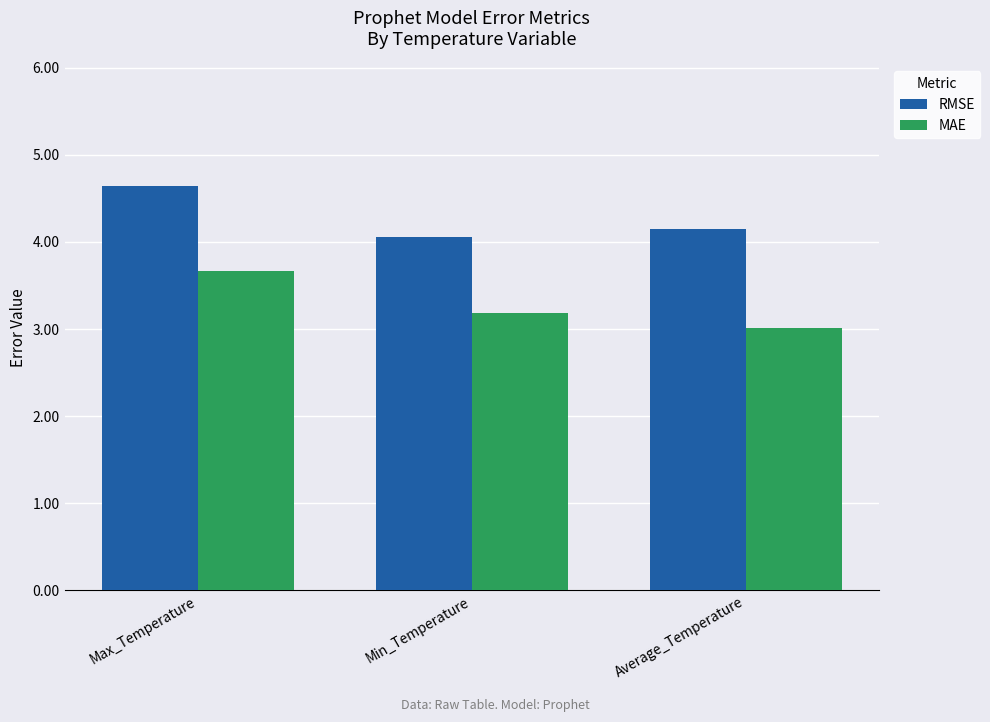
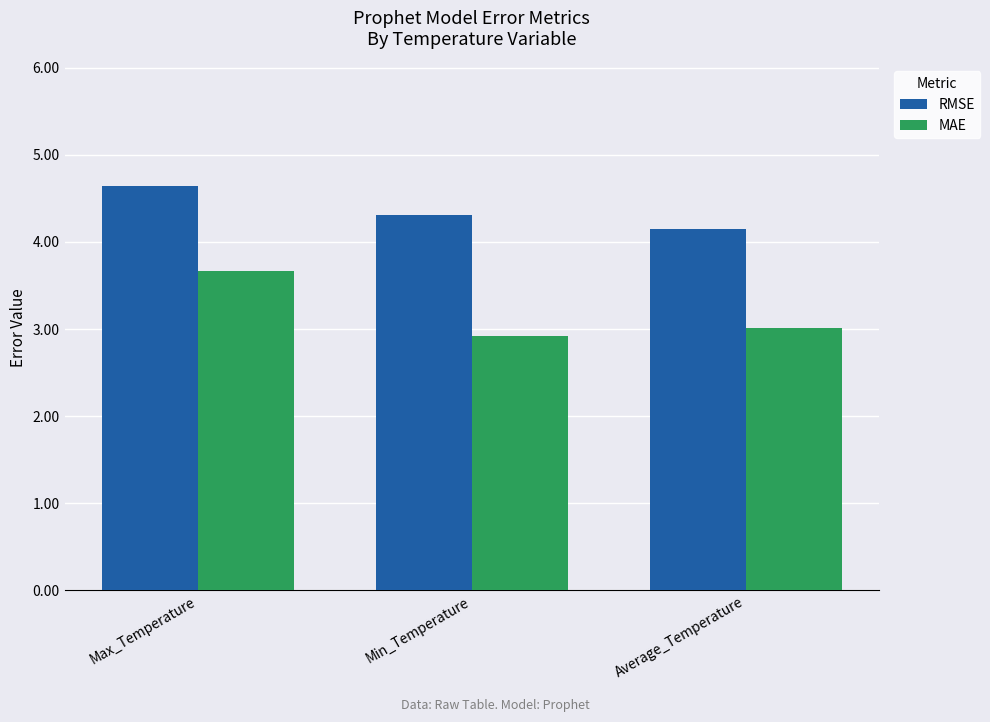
  {
    "RMSE": {
      "Max_Temperature": 4.6,
-     "Min_Temperature": 4.1,
+     "Min_Temperature": 4.3,
      "Average_Temperature": 4.1
    },
    "MAE": {
      "Max_Temperature": 3.7,
-     "Min_Temperature": 3.2,
+     "Min_Temperature": 2.9,
      "Average_Temperature": 3.0
    }
  }
